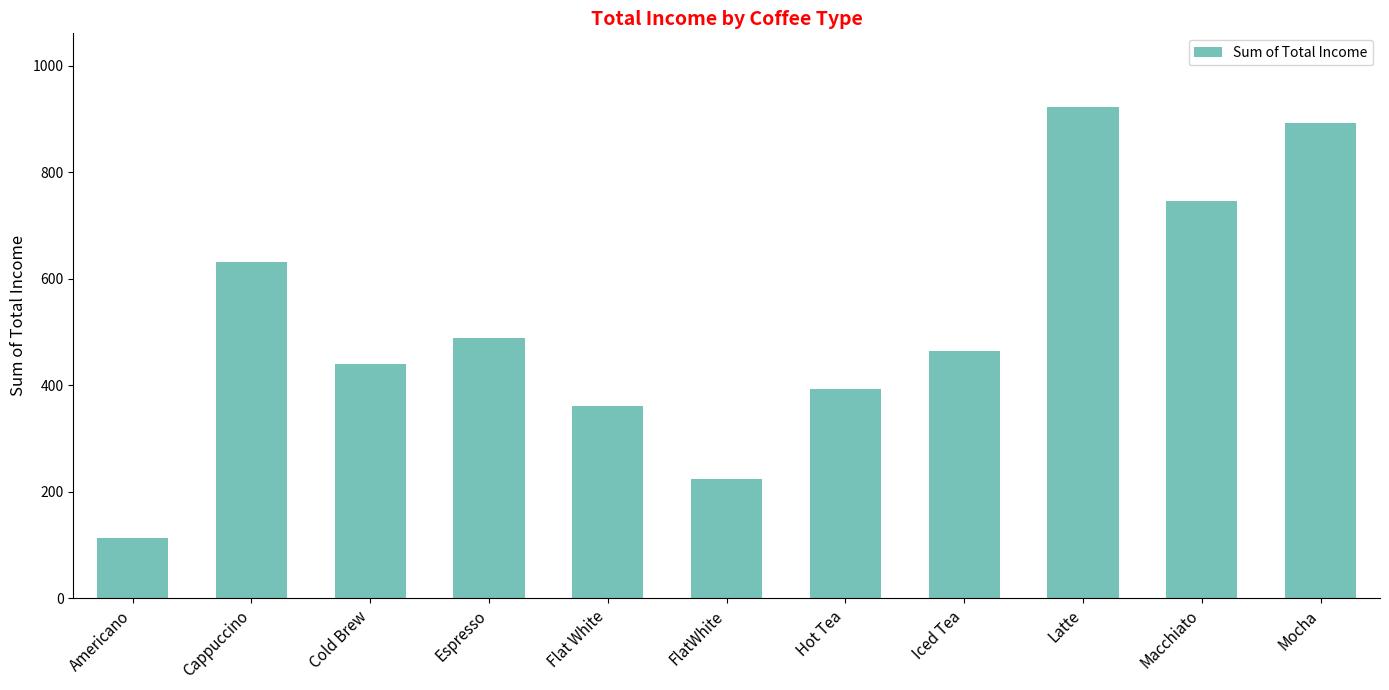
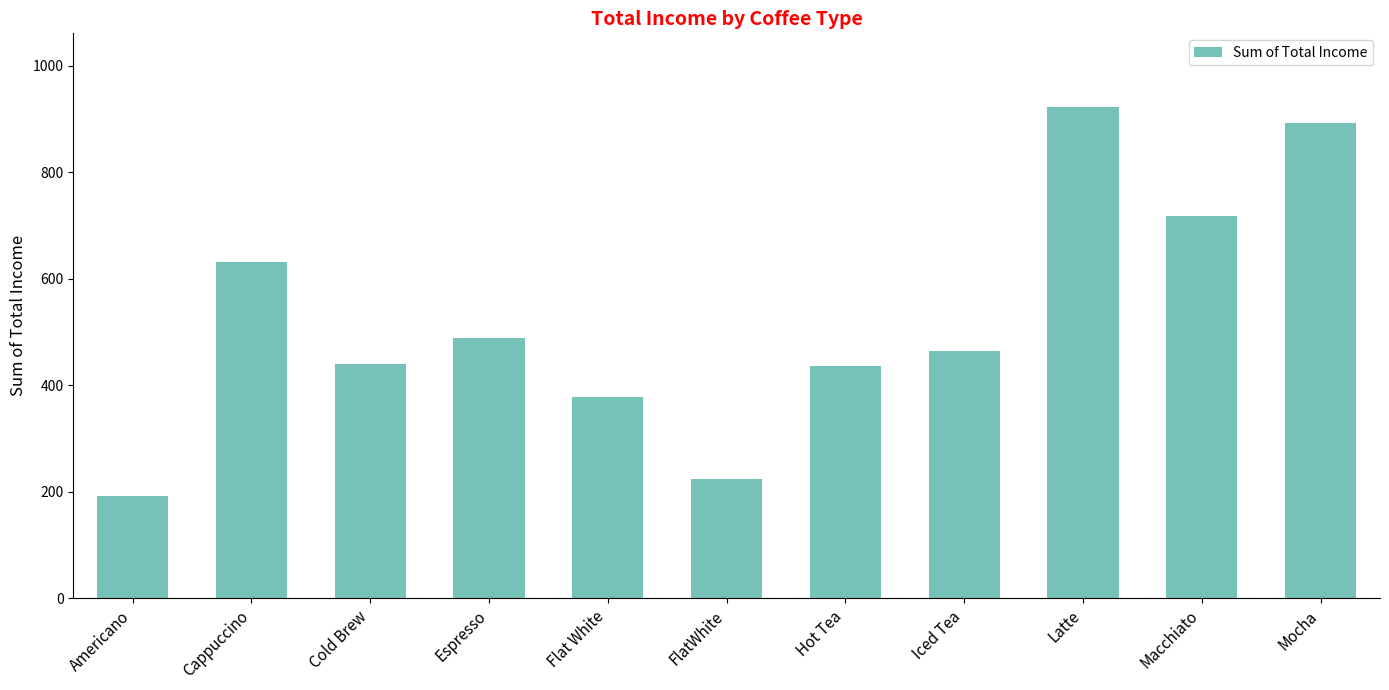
  {
-   "Americano": 110,
+   "Americano": 190,
    "Cappuccino": 630,
    "Cold Brew": 440,
    "Espresso": 490,
-   "Flat White": 360,
+   "Flat White": 380,
    "FlatWhite": 230,
-   "Hot Tea": 390,
+   "Hot Tea": 440,
    "Iced Tea": 470,
    "Latte": 920,
-   "Macchiato": 750,
+   "Macchiato": 720,
    "Mocha": 890
  }
